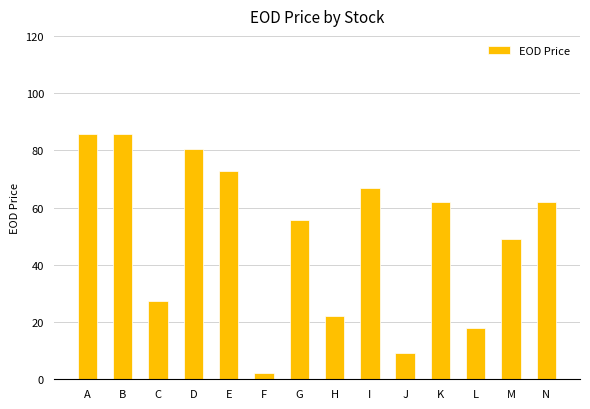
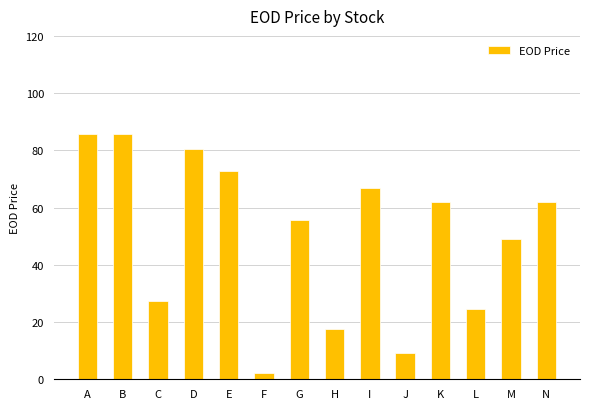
  {
    "A": 86,
    "B": 86,
    "C": 27,
    "D": 80,
    "E": 73,
    "F": 2,
    "G": 56,
-   "H": 22,
+   "H": 17,
    "I": 67,
    "J": 9,
    "K": 62,
-   "L": 18,
+   "L": 25,
    "M": 49,
    "N": 62
  }
